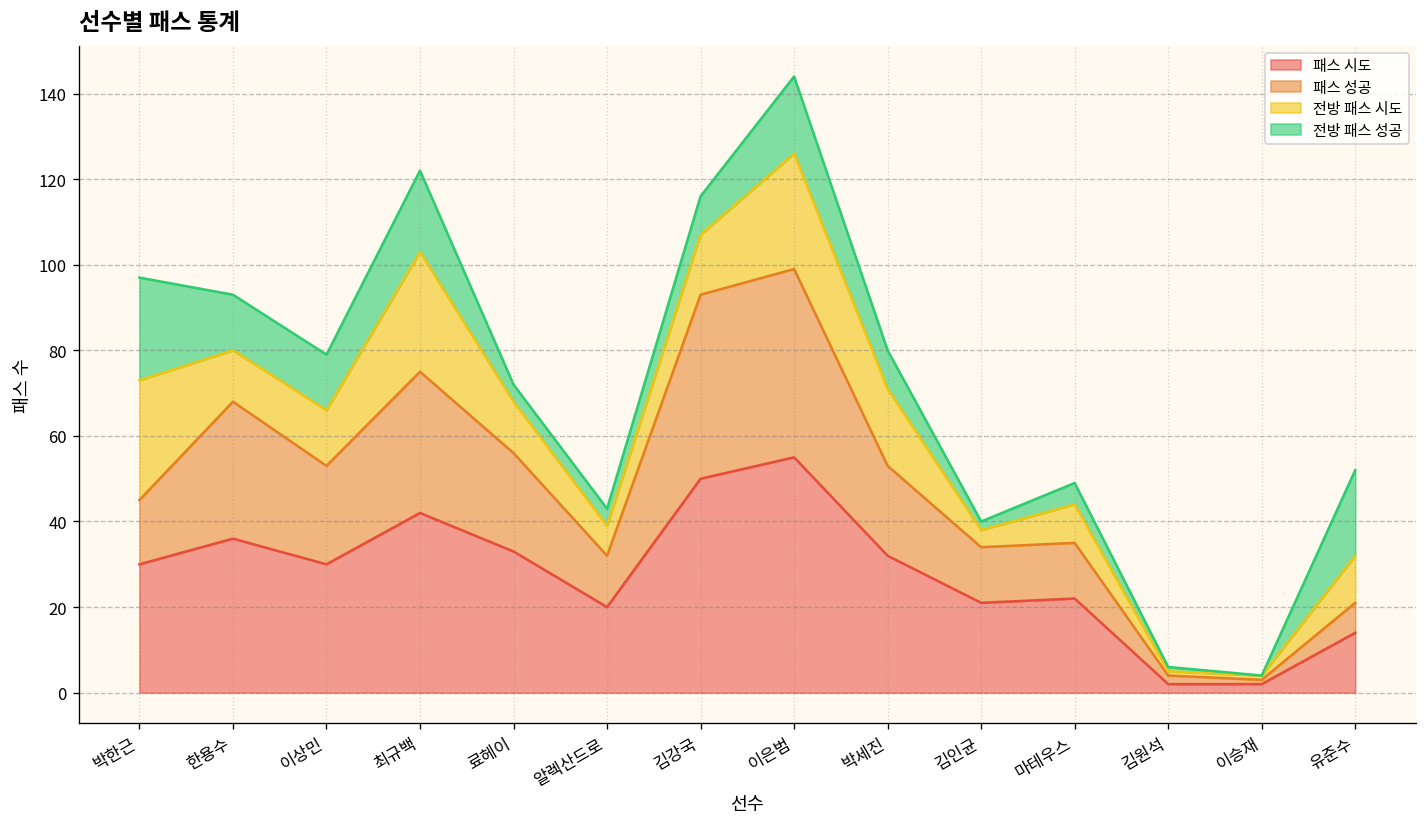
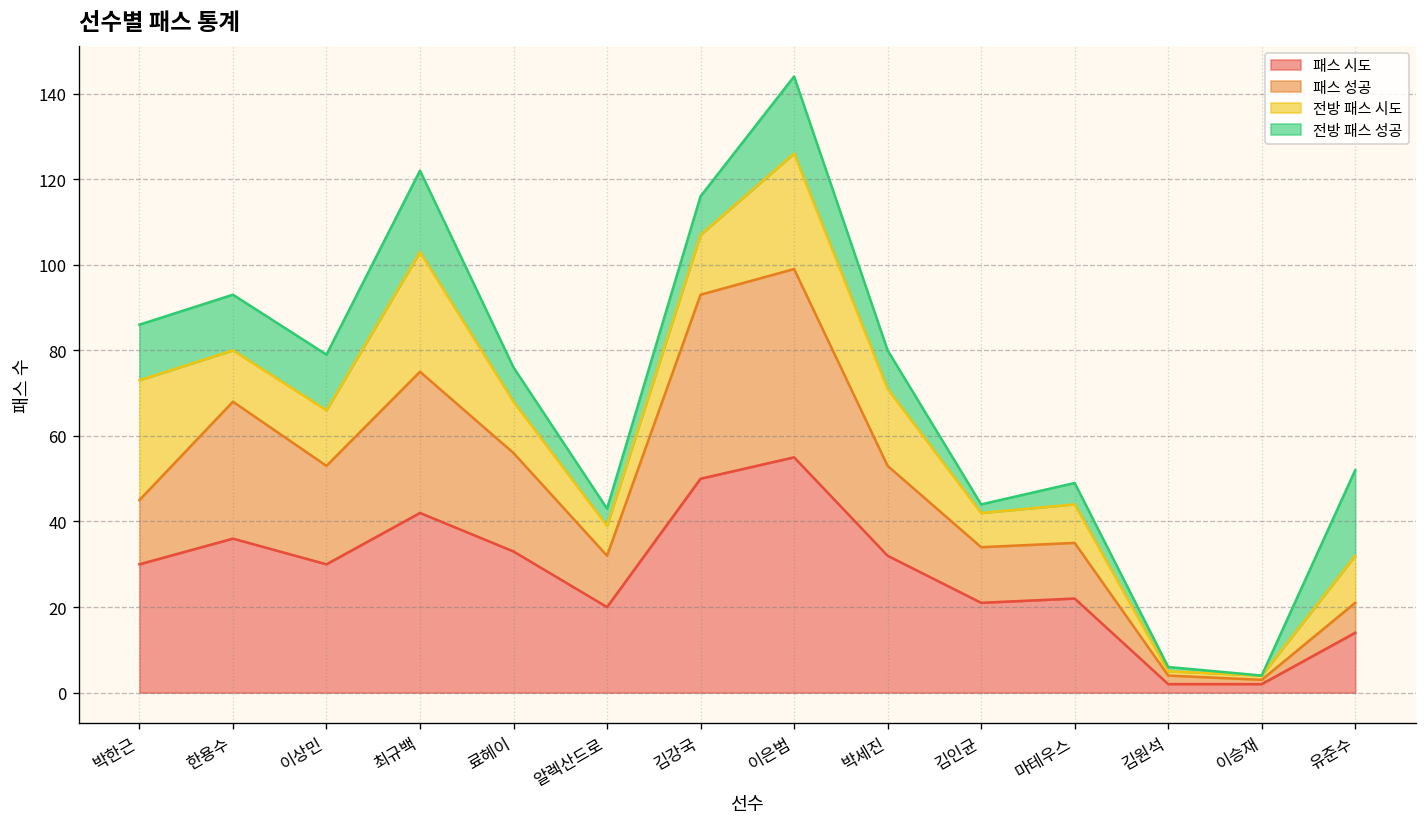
  {
    "전방 패스 시도": {
      "박한근": 28,
      "한용수": 12,
      "이상민": 13,
      "최규백": 28,
      "료헤이": 12,
      "알렉산드로": 7,
      "김강국": 14,
      "이은범": 27,
      "박세진": 18,
-     "김인균": 4,
+     "김인균": 8,
      "마테우스": 9,
      "김원석": 1,
      "유준수": 11
    },
    "전방 패스 성공": {
-     "박한근": 24,
+     "박한근": 13,
      "한용수": 13,
      "이상민": 13,
      "최규백": 19,
-     "료헤이": 4,
+     "료헤이": 8,
      "알렉산드로": 4,
      "김강국": 9,
      "이은범": 18,
      "박세진": 9,
      "김인균": 2,
      "마테우스": 5,
      "김원석": 1,
      "유준수": 20
    }
  }
